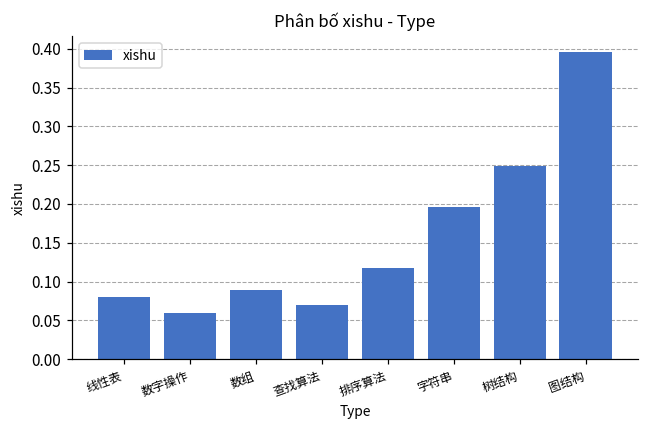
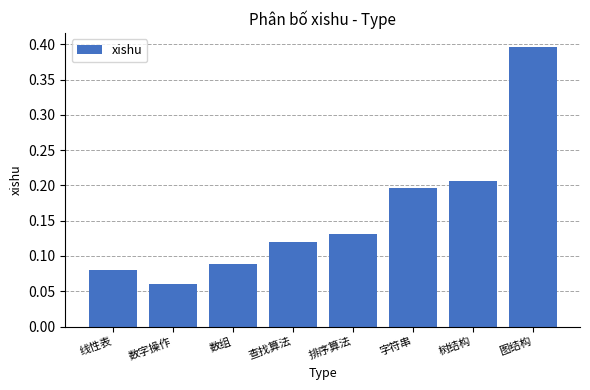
  {
    "线性表": 0.08,
    "数字操作": 0.06,
    "数组": 0.09,
-   "查找算法": 0.07,
-   "排序算法": 0.12,
+   "查找算法": 0.12,
+   "排序算法": 0.13,
    "字符串": 0.20,
-   "树结构": 0.25,
+   "树结构": 0.21,
    "图结构": 0.40
  }
